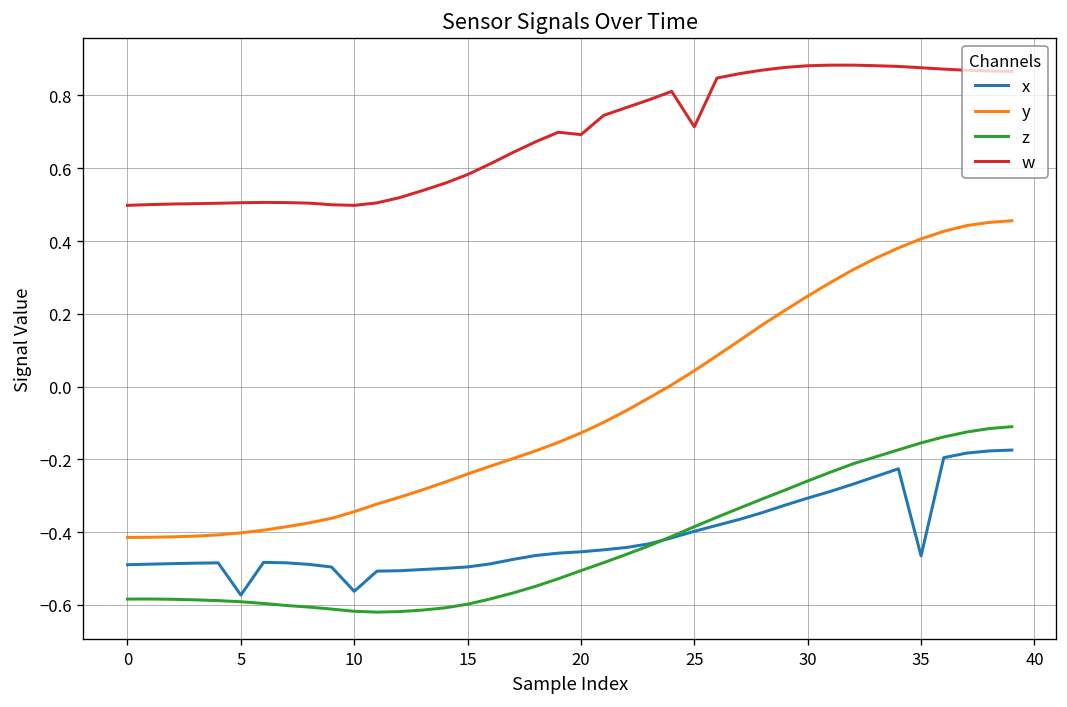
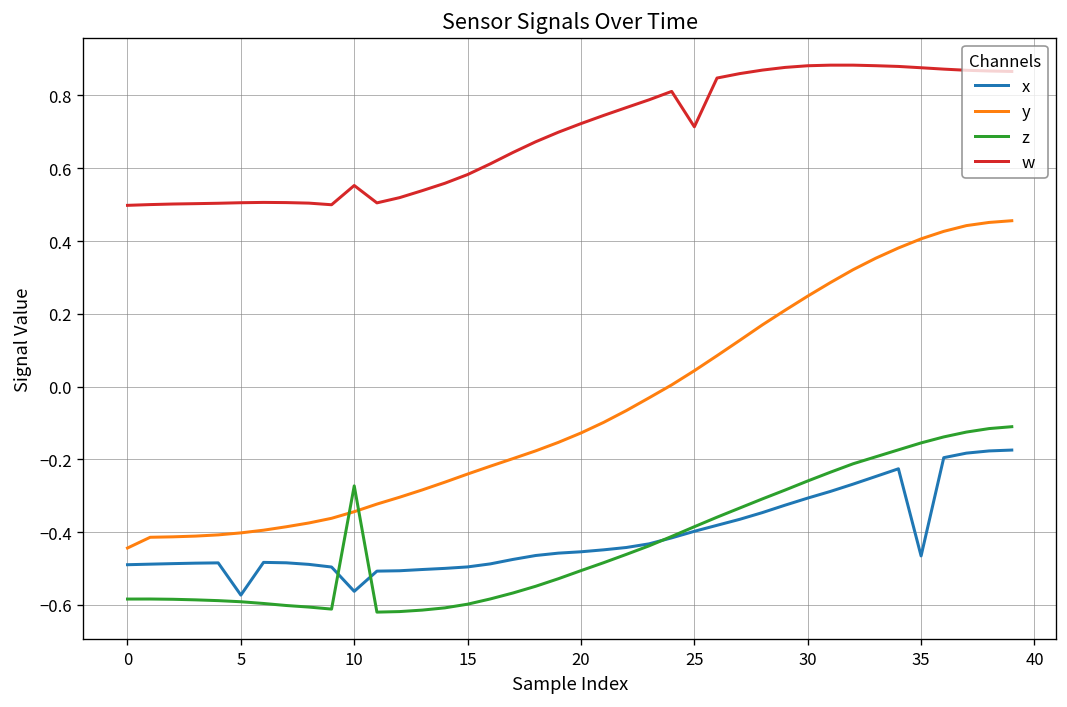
  {
    "x": {
      "0": -0.49,
      "5": -0.57,
      "10": -0.56,
      "15": -0.50,
      "20": -0.45,
      "25": -0.40,
      "30": -0.31,
      "35": -0.47
    },
    "y": {
-     "0": -0.41,
+     "0": -0.44,
      "5": -0.40,
      "10": -0.34,
      "15": -0.24,
      "20": -0.13,
      "25": 0.04,
      "30": 0.25,
      "35": 0.41
    },
    "z": {
      "0": -0.58,
      "5": -0.59,
-     "10": -0.62,
+     "10": -0.27,
      "15": -0.60,
      "20": -0.51,
      "25": -0.39,
      "30": -0.26,
      "35": -0.15
    },
    "w": {
      "0": 0.50,
      "5": 0.51,
-     "10": 0.50,
+     "10": 0.55,
      "15": 0.58,
-     "20": 0.69,
+     "20": 0.72,
      "25": 0.71,
      "30": 0.88,
      "35": 0.88
    }
  }
